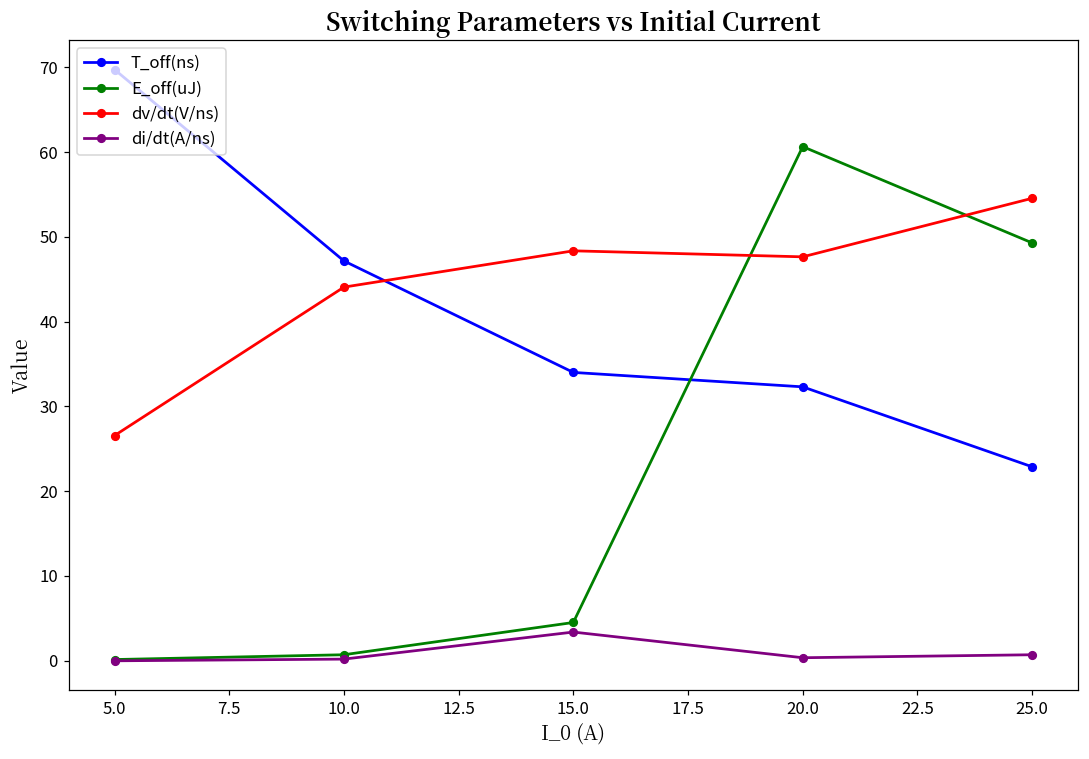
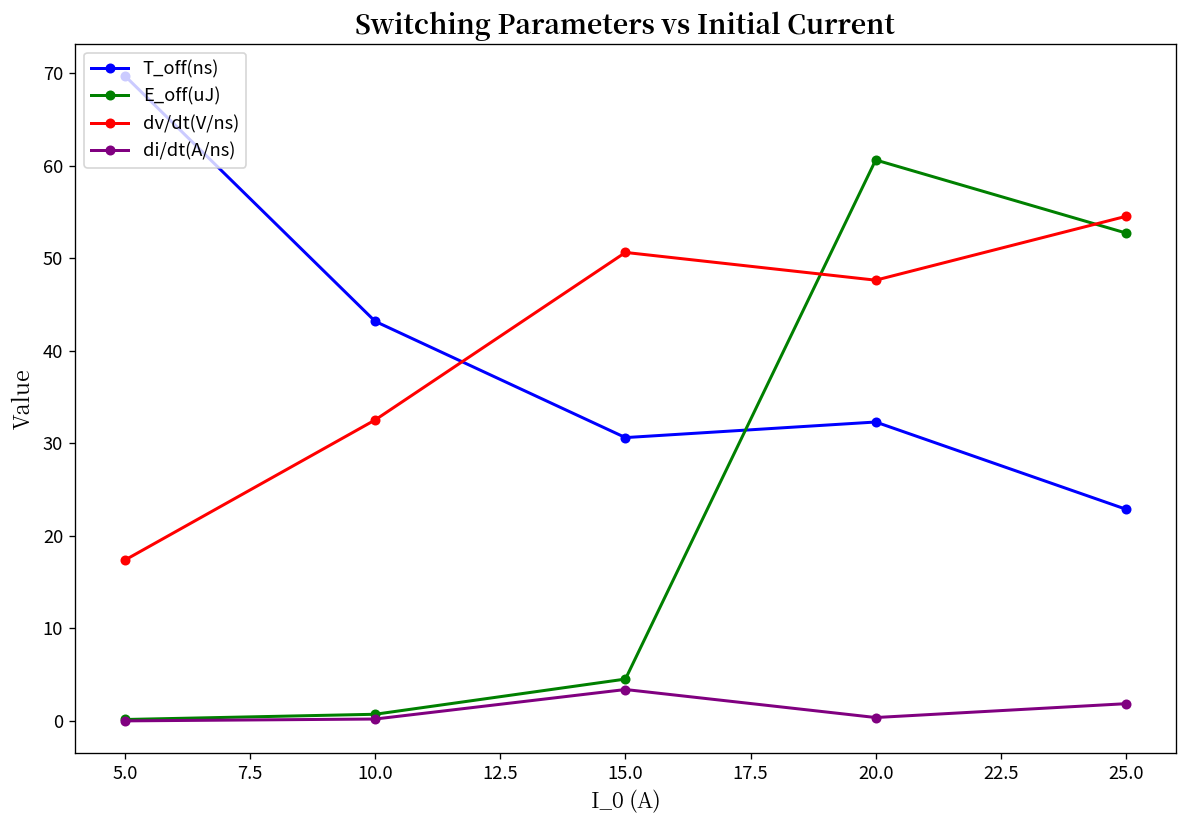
  {
    "T_off(ns)": {
-     "10.0": 47,
-     "15.0": 34,
+     "10.0": 43,
+     "15.0": 31,
      "20.0": 32,
      "25.0": 23
    },
    "E_off(uJ)": {
      "10.0": 1,
      "15.0": 5,
      "20.0": 61,
-     "25.0": 49
+     "25.0": 53
    },
    "dv/dt(V/ns)": {
-     "5.0": 27,
-     "10.0": 44,
-     "15.0": 48,
+     "5.0": 17,
+     "10.0": 33,
+     "15.0": 51,
      "20.0": 48,
      "25.0": 55
    },
    "di/dt(A/ns)": {
      "10.0": 0,
      "15.0": 3,
      "20.0": 0,
-     "25.0": 1
+     "25.0": 2
    }
  }
